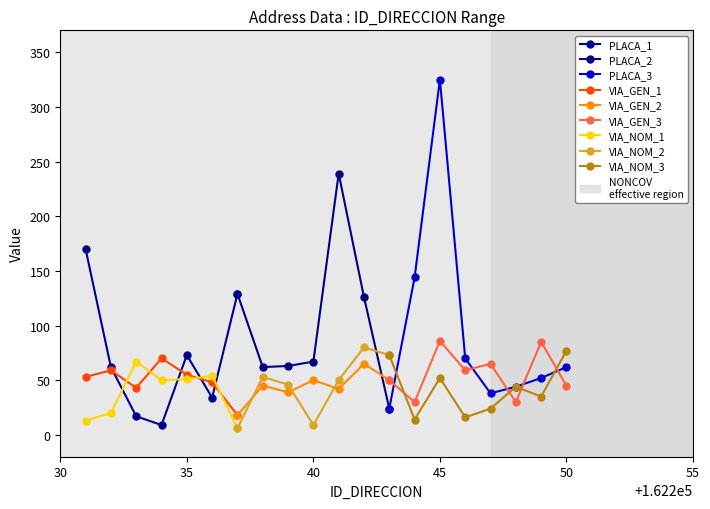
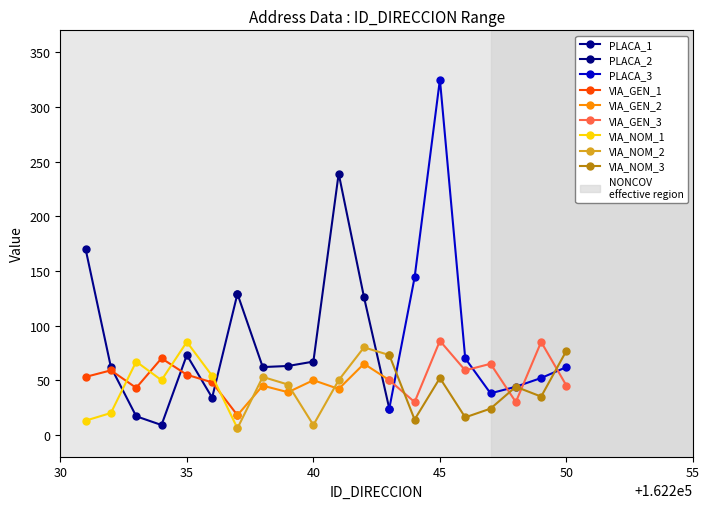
  {
    "PLACA_3": {
      "45": 325,
      "50": 62
    },
    "VIA_GEN_1": {
      "35": 55
    },
    "VIA_GEN_3": {
      "45": 86,
      "50": 45
    },
    "VIA_NOM_1": {
-     "35": 51
+     "35": 85
    }
  }
